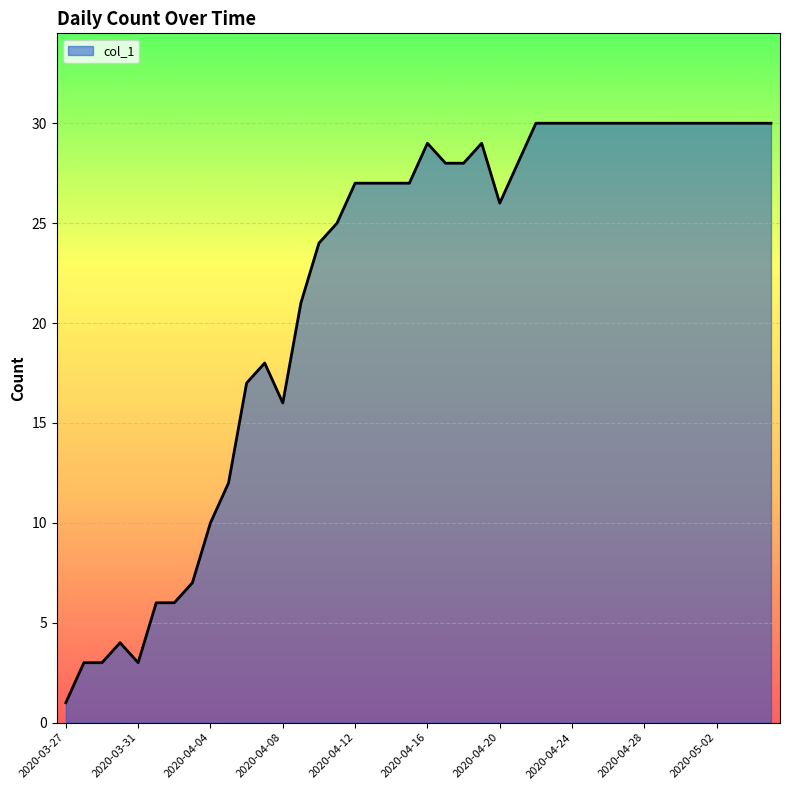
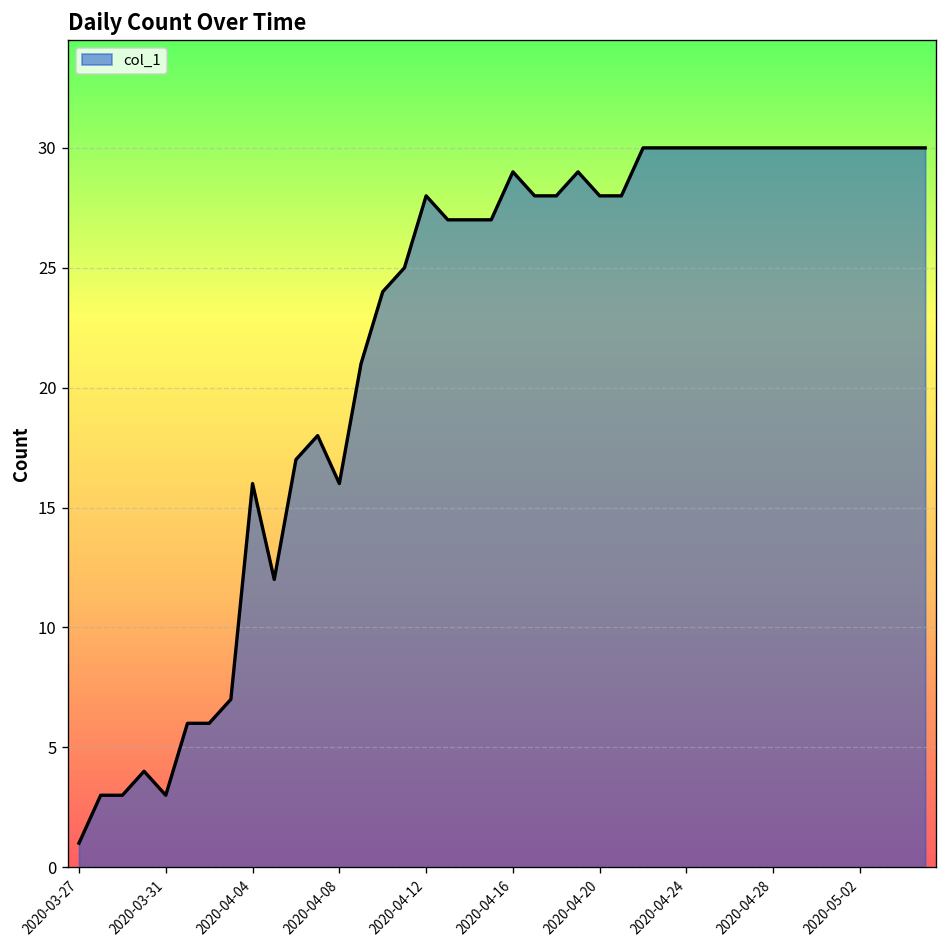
  {
    "2020-03-27": 1,
    "2020-03-31": 3,
-   "2020-04-04": 10,
+   "2020-04-04": 16,
    "2020-04-08": 16,
-   "2020-04-12": 27,
+   "2020-04-12": 28,
    "2020-04-16": 29,
-   "2020-04-20": 26,
+   "2020-04-20": 28,
    "2020-04-24": 30,
    "2020-04-28": 30,
    "2020-05-02": 30
  }
